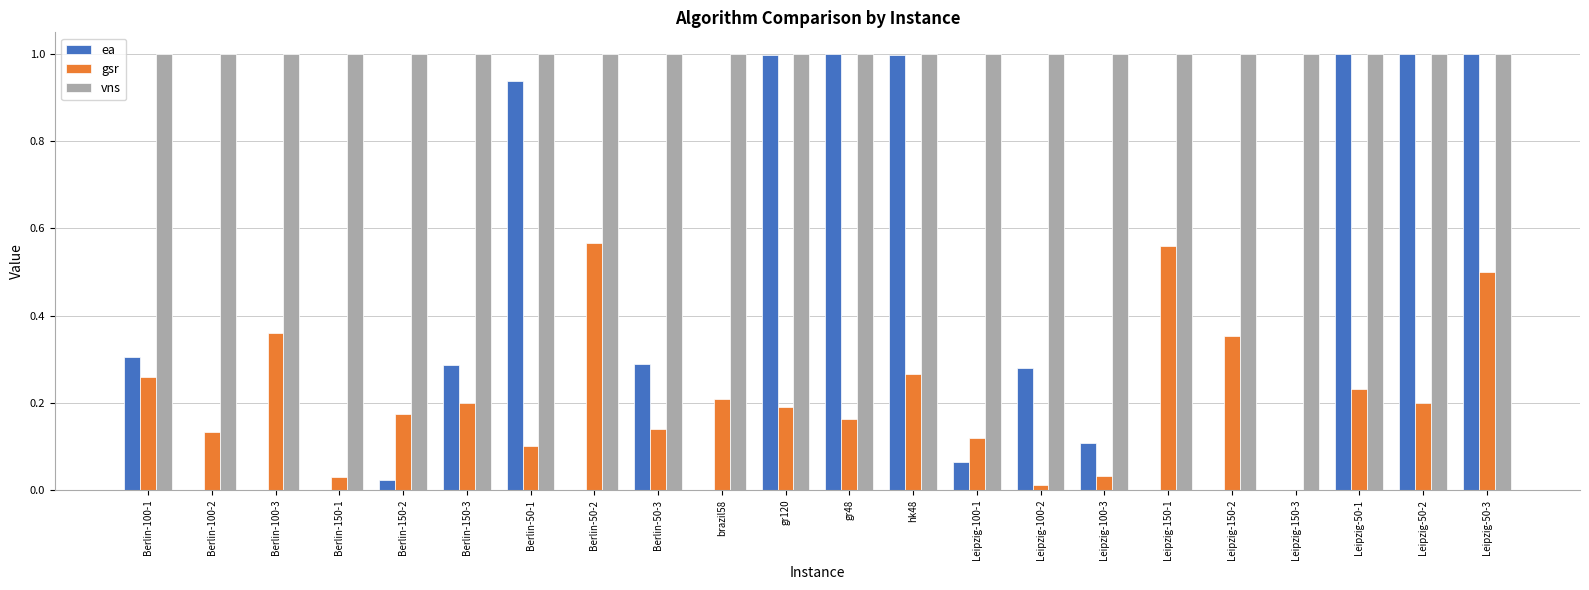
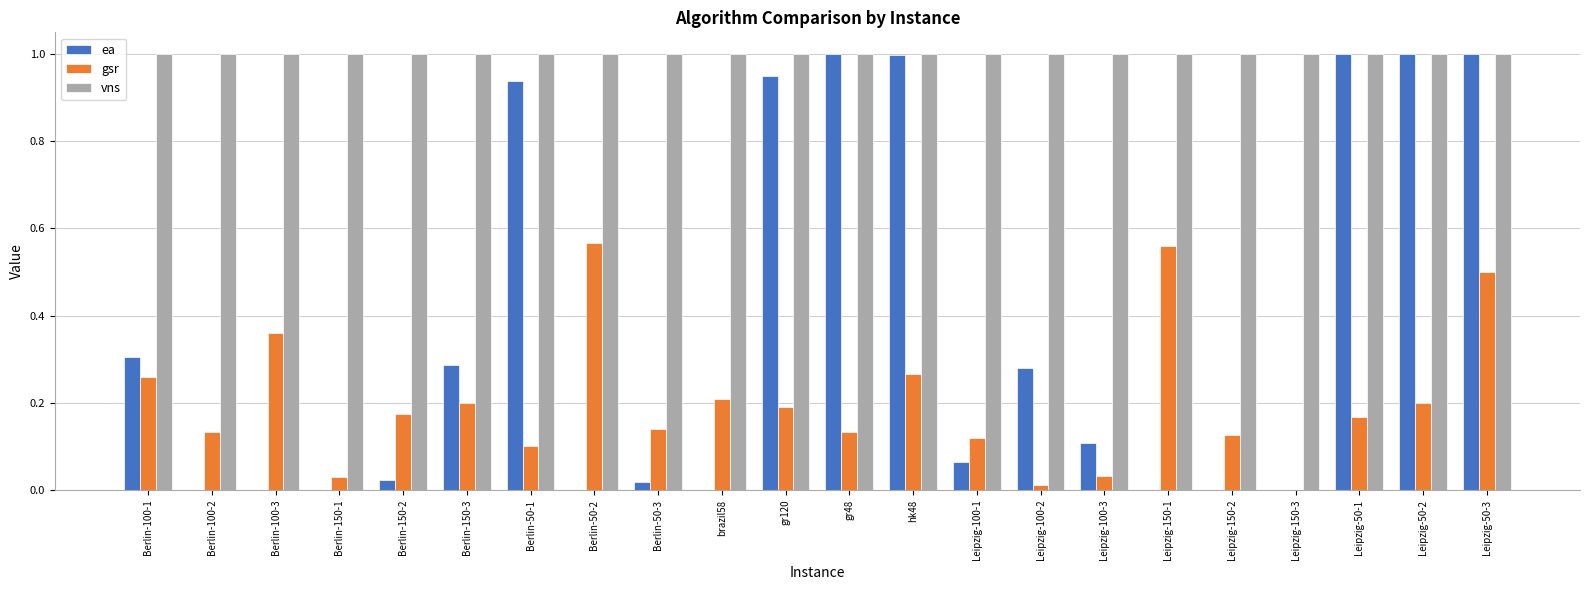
  {
    "ea": {
      "Berlin-100-1": 0.30,
      "Berlin-100-2": 0.00,
      "Berlin-100-3": 0.00,
      "Berlin-150-1": 0.00,
      "Berlin-150-2": 0.02,
      "Berlin-150-3": 0.29,
      "Berlin-50-1": 0.94,
      "Berlin-50-2": 0.00,
-     "Berlin-50-3": 0.29,
+     "Berlin-50-3": 0.02,
      "brazil58": 0.00,
-     "gr120": 1.00,
+     "gr120": 0.95,
      "gr48": 1.00,
      "hk48": 1.00,
      "Leipzig-100-1": 0.06,
      "Leipzig-100-2": 0.28,
      "Leipzig-100-3": 0.11,
      "Leipzig-150-1": 0.00,
      "Leipzig-150-2": 0.00,
      "Leipzig-150-3": 0.00,
      "Leipzig-50-1": 1.00,
      "Leipzig-50-2": 1.00,
      "Leipzig-50-3": 1.00
    },
    "gsr": {
      "Berlin-100-1": 0.26,
      "Berlin-100-2": 0.13,
      "Berlin-100-3": 0.36,
      "Berlin-150-1": 0.03,
      "Berlin-150-2": 0.17,
      "Berlin-150-3": 0.20,
      "Berlin-50-1": 0.10,
      "Berlin-50-2": 0.57,
      "Berlin-50-3": 0.14,
      "brazil58": 0.21,
      "gr120": 0.19,
-     "gr48": 0.16,
+     "gr48": 0.13,
      "hk48": 0.27,
      "Leipzig-100-1": 0.12,
      "Leipzig-100-2": 0.01,
      "Leipzig-100-3": 0.03,
      "Leipzig-150-1": 0.56,
-     "Leipzig-150-2": 0.35,
+     "Leipzig-150-2": 0.13,
      "Leipzig-150-3": 0.00,
-     "Leipzig-50-1": 0.23,
+     "Leipzig-50-1": 0.17,
      "Leipzig-50-2": 0.20,
      "Leipzig-50-3": 0.50
    },
    "vns": {
      "Berlin-100-1": 1.00,
      "Berlin-100-2": 1.00,
      "Berlin-100-3": 1.00,
      "Berlin-150-1": 1.00,
      "Berlin-150-2": 1.00,
      "Berlin-150-3": 1.00,
      "Berlin-50-1": 1.00,
      "Berlin-50-2": 1.00,
      "Berlin-50-3": 1.00,
      "brazil58": 1.00,
      "gr120": 1.00,
      "gr48": 1.00,
      "hk48": 1.00,
      "Leipzig-100-1": 1.00,
      "Leipzig-100-2": 1.00,
      "Leipzig-100-3": 1.00,
      "Leipzig-150-1": 1.00,
      "Leipzig-150-2": 1.00,
      "Leipzig-150-3": 1.00,
      "Leipzig-50-1": 1.00,
      "Leipzig-50-2": 1.00,
      "Leipzig-50-3": 1.00
    }
  }
